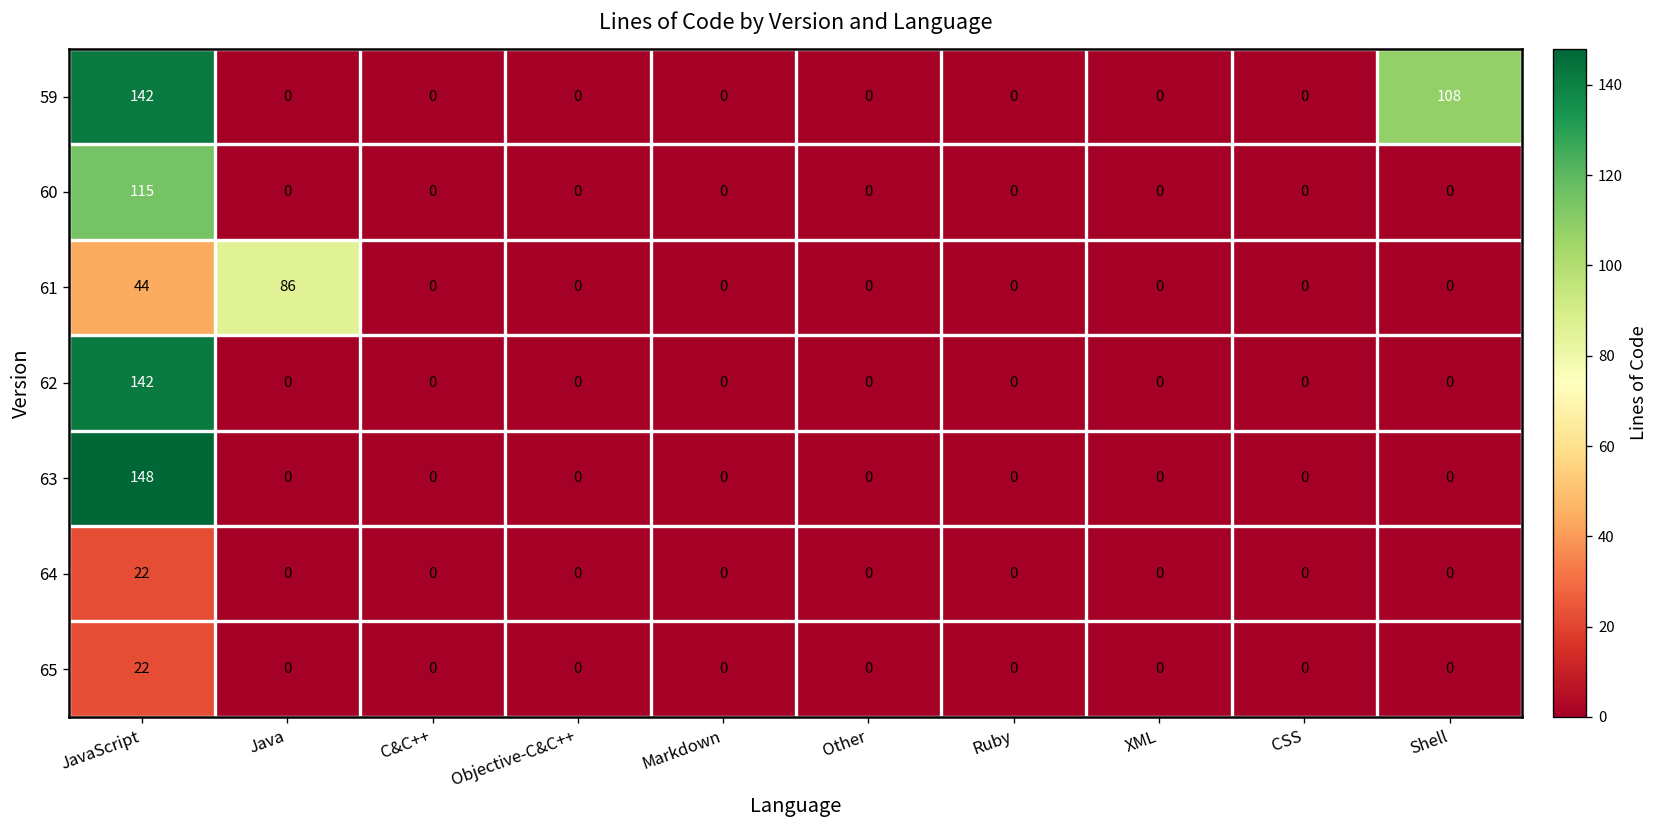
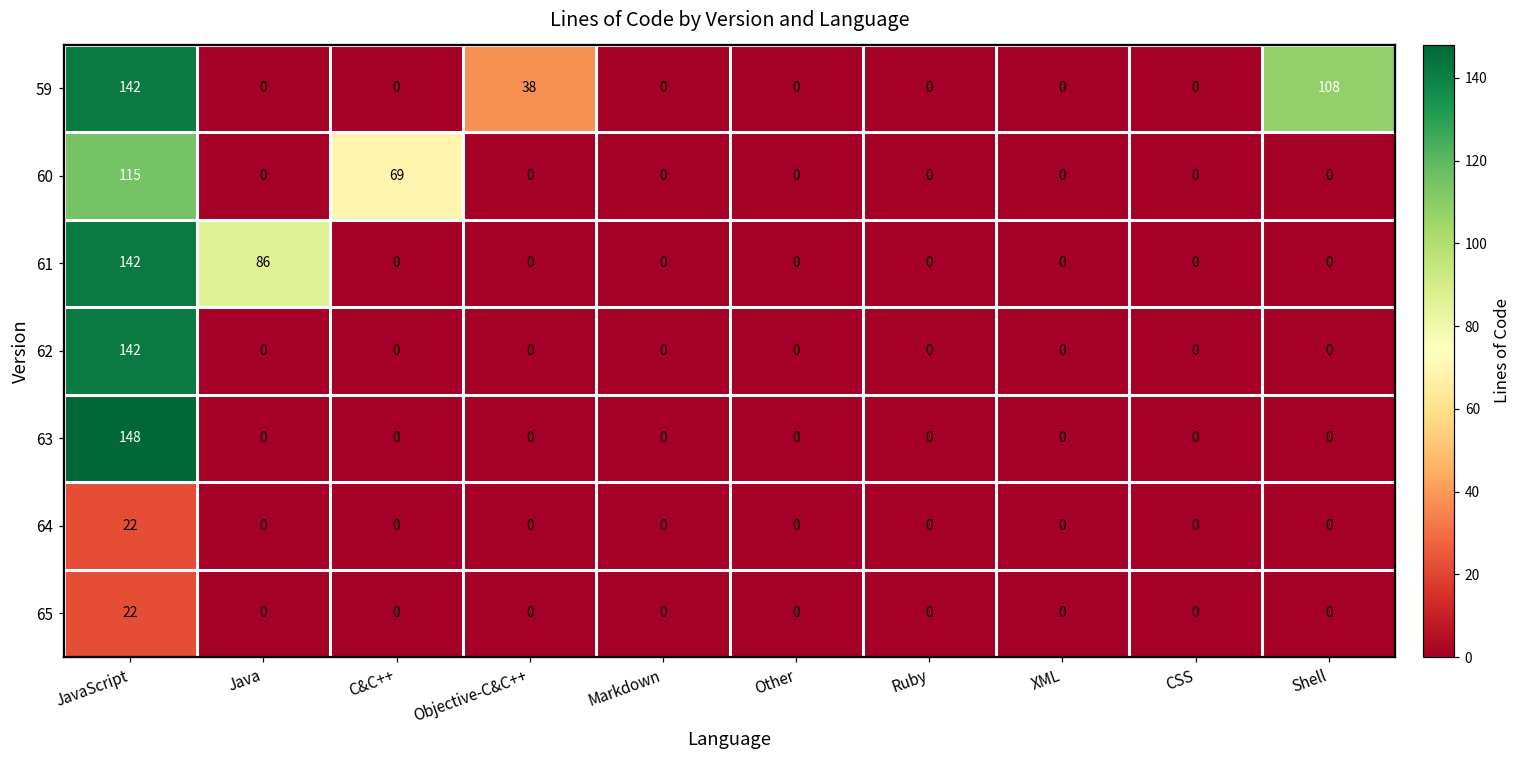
  {
    "59": {
      "JavaScript": 142,
      "Java": 0,
      "C&C++": 0,
-     "Objective-C&C++": 0,
+     "Objective-C&C++": 38,
      "Markdown": 0,
      "Other": 0,
      "Ruby": 0,
      "XML": 0,
      "CSS": 0,
      "Shell": 108
    },
    "60": {
      "JavaScript": 115,
      "Java": 0,
-     "C&C++": 0,
+     "C&C++": 69,
      "Objective-C&C++": 0,
      "Markdown": 0,
      "Other": 0,
      "Ruby": 0,
      "XML": 0,
      "CSS": 0,
      "Shell": 0
    },
    "61": {
-     "JavaScript": 44,
+     "JavaScript": 142,
      "Java": 86,
      "C&C++": 0,
      "Objective-C&C++": 0,
      "Markdown": 0,
      "Other": 0,
      "Ruby": 0,
      "XML": 0,
      "CSS": 0,
      "Shell": 0
    },
    "62": {
      "JavaScript": 142,
      "Java": 0,
      "C&C++": 0,
      "Objective-C&C++": 0,
      "Markdown": 0,
      "Other": 0,
      "Ruby": 0,
      "XML": 0,
      "CSS": 0,
      "Shell": 0
    },
    "63": {
      "JavaScript": 148,
      "Java": 0,
      "C&C++": 0,
      "Objective-C&C++": 0,
      "Markdown": 0,
      "Other": 0,
      "Ruby": 0,
      "XML": 0,
      "CSS": 0,
      "Shell": 0
    },
    "64": {
      "JavaScript": 22,
      "Java": 0,
      "C&C++": 0,
      "Objective-C&C++": 0,
      "Markdown": 0,
      "Other": 0,
      "Ruby": 0,
      "XML": 0,
      "CSS": 0,
      "Shell": 0
    },
    "65": {
      "JavaScript": 22,
      "Java": 0,
      "C&C++": 0,
      "Objective-C&C++": 0,
      "Markdown": 0,
      "Other": 0,
      "Ruby": 0,
      "XML": 0,
      "CSS": 0,
      "Shell": 0
    }
  }
